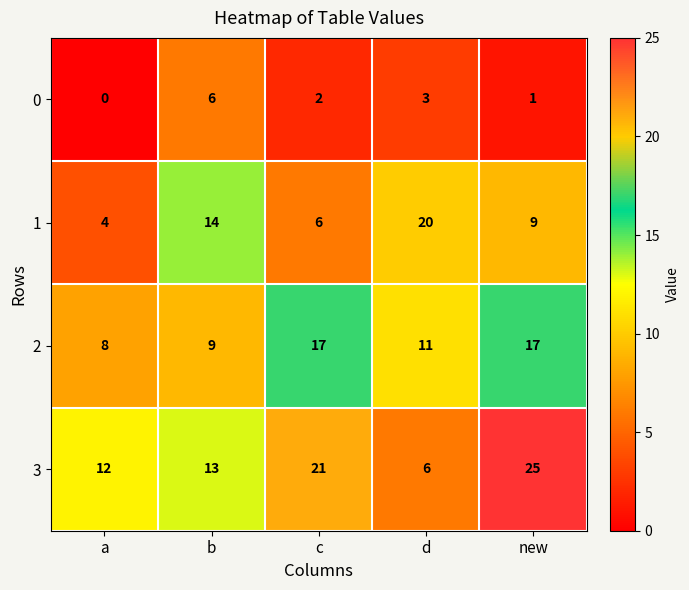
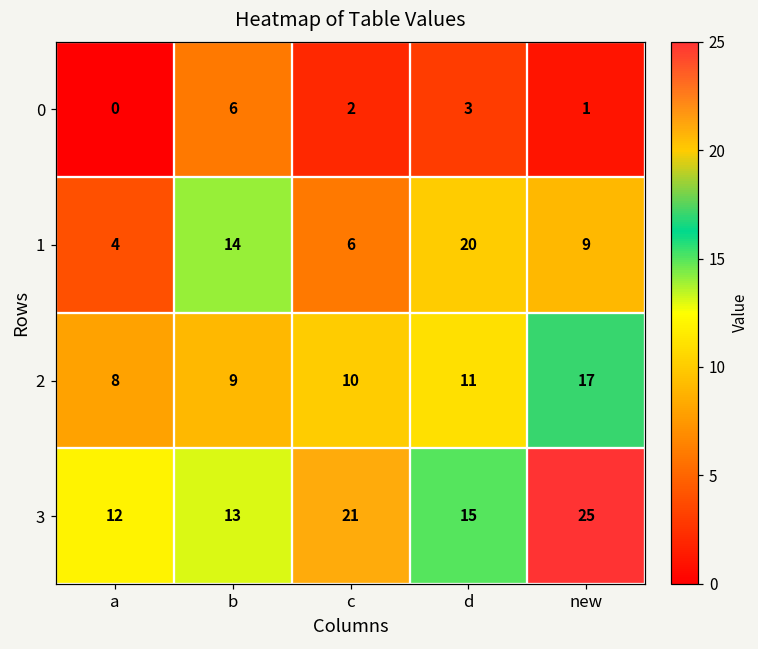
  {
    "0": {
      "a": 0,
      "b": 6,
      "c": 2,
      "d": 3,
      "new": 1
    },
    "1": {
      "a": 4,
      "b": 14,
      "c": 6,
      "d": 20,
      "new": 9
    },
    "2": {
      "a": 8,
      "b": 9,
-     "c": 17,
+     "c": 10,
      "d": 11,
      "new": 17
    },
    "3": {
      "a": 12,
      "b": 13,
      "c": 21,
-     "d": 6,
+     "d": 15,
      "new": 25
    }
  }
